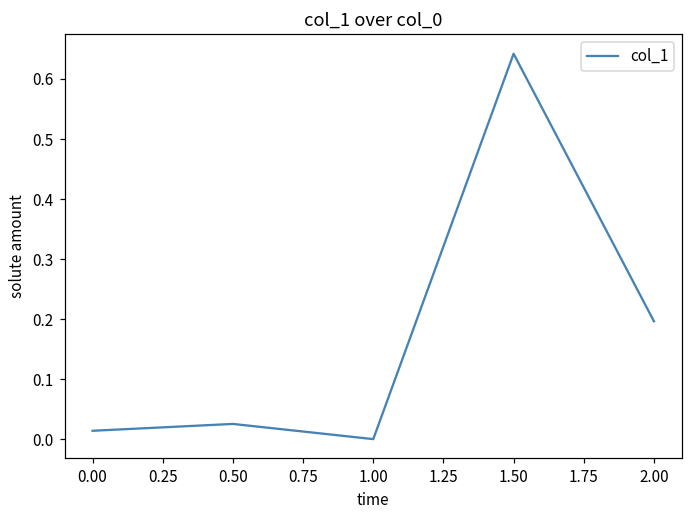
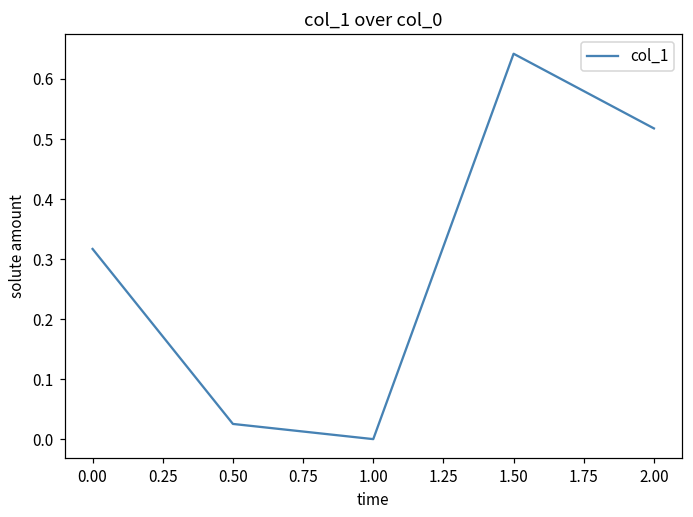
  {
-   "0.00": 0.01,
+   "0.00": 0.32,
    "0.50": 0.03,
    "1.00": 0.00,
    "1.50": 0.64,
-   "2.00": 0.20
+   "2.00": 0.52
  }
